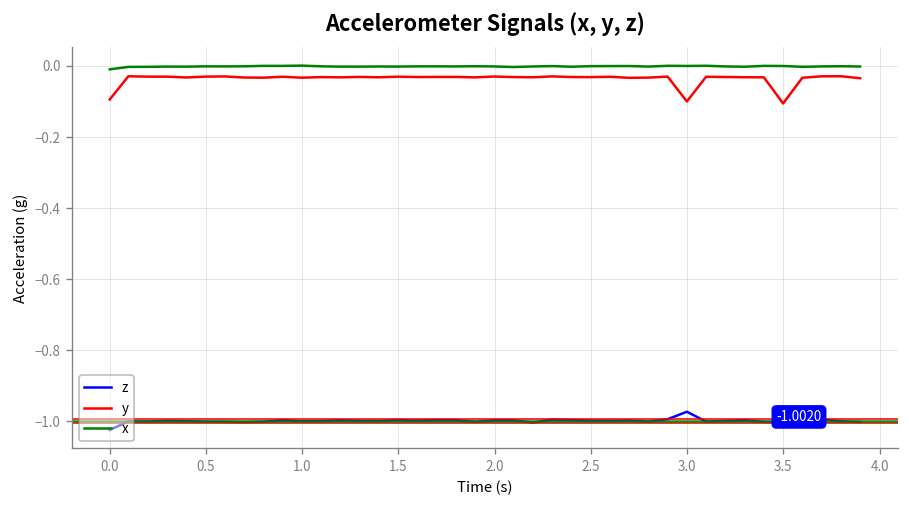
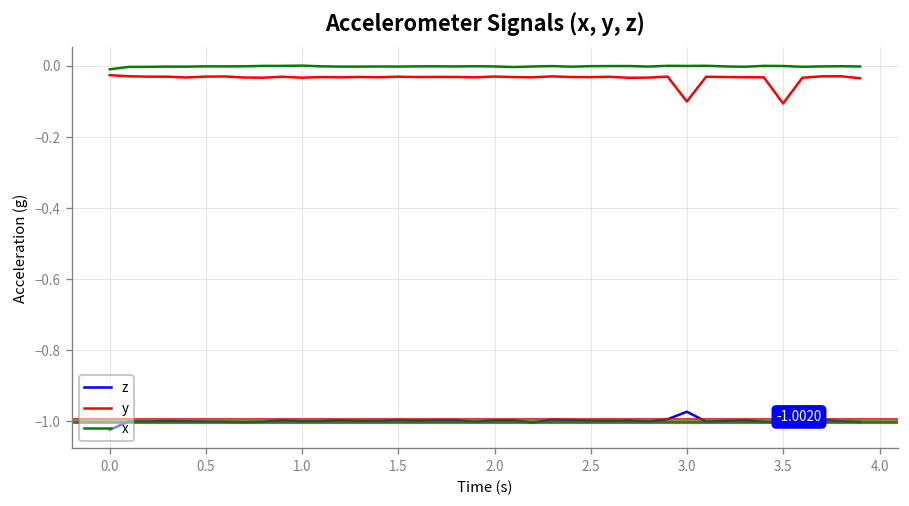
  {
    "z": {
      "3.0": -0.97
    },
    "y": {
-     "0.0": -0.10,
+     "0.0": -0.03,
      "3.0": -0.10,
      "3.5": -0.11
    },
    "x": {
      "0.0": -0.01,
      "3.0": 0.00,
      "3.5": 0.00
    }
  }
